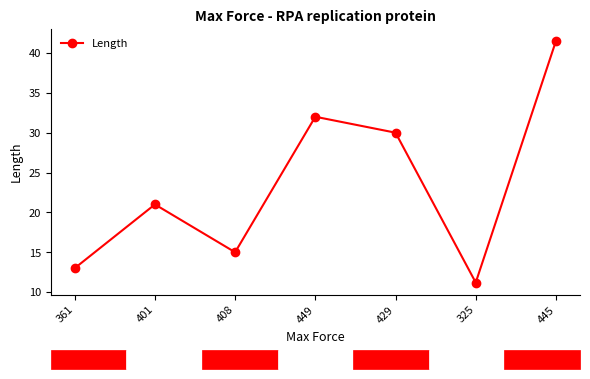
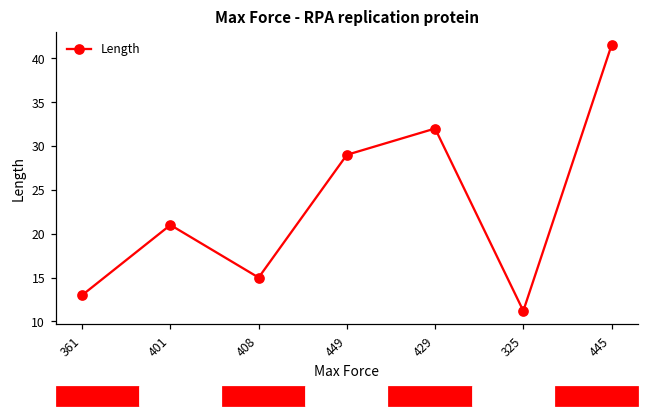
  {
    "361": 13,
    "401": 21,
    "408": 15,
-   "449": 32,
-   "429": 30,
+   "449": 29,
+   "429": 32,
    "325": 11,
    "445": 42
  }
